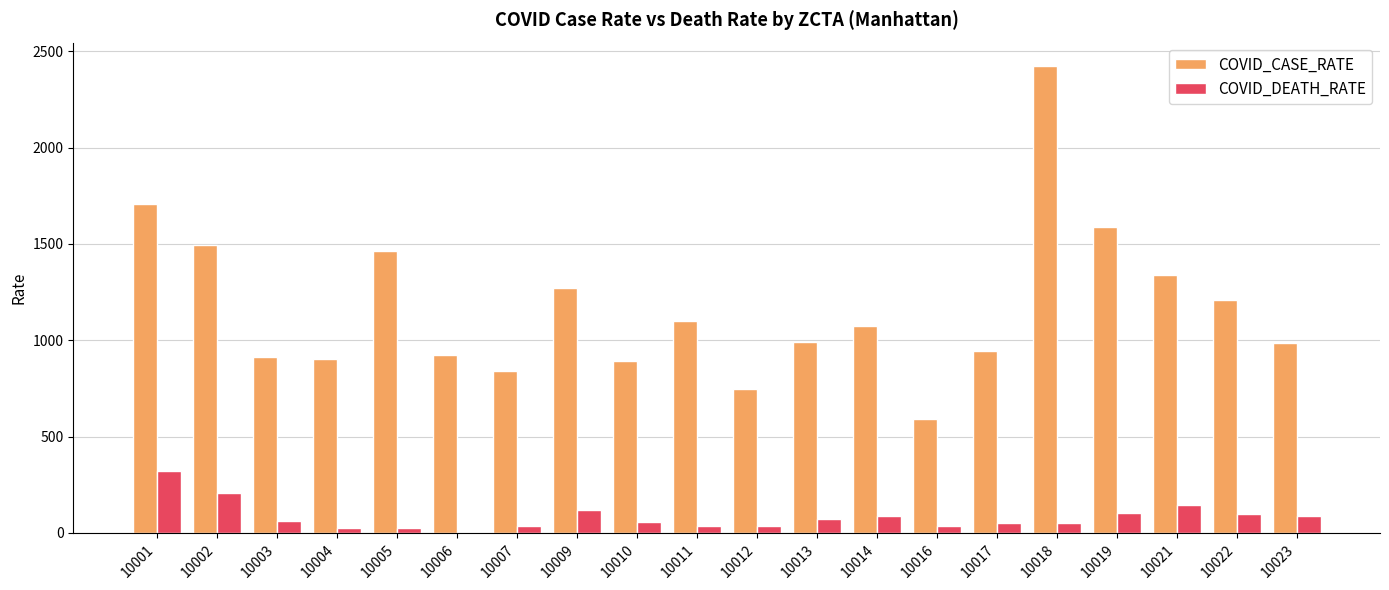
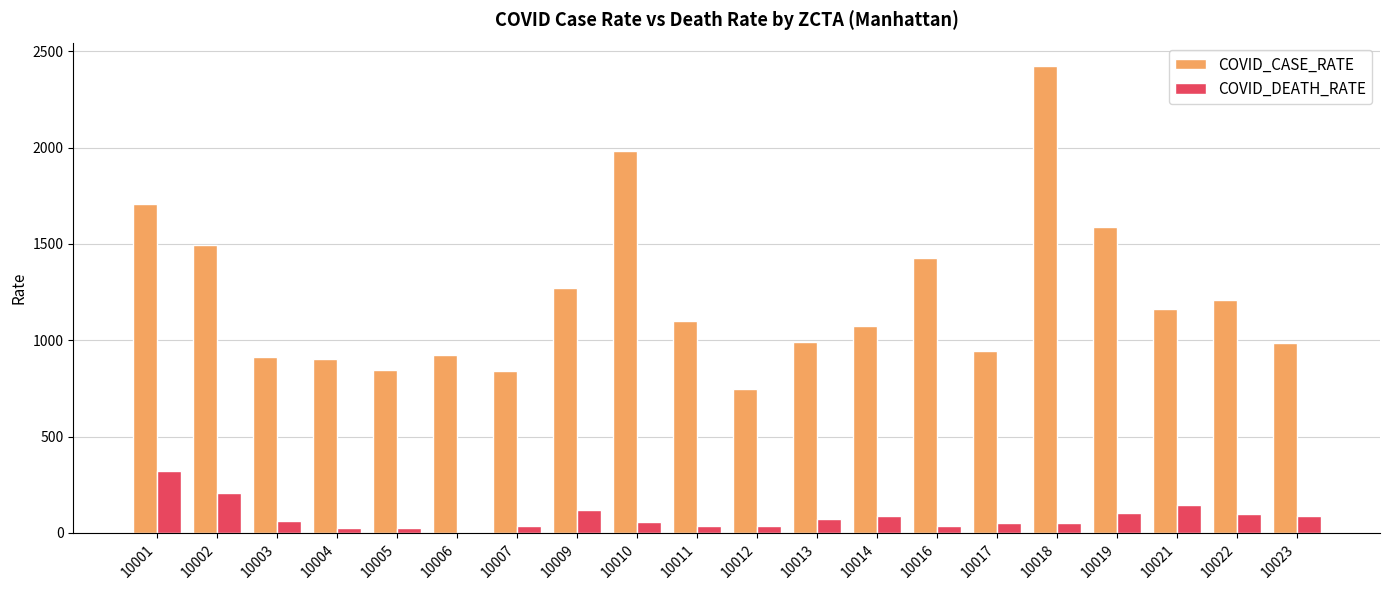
  {
    "COVID_CASE_RATE": {
      "10001": 1710,
      "10002": 1500,
      "10003": 910,
      "10004": 900,
-     "10005": 1460,
+     "10005": 850,
      "10006": 930,
      "10007": 840,
      "10009": 1270,
-     "10010": 890,
+     "10010": 1980,
      "10011": 1100,
      "10012": 750,
      "10013": 990,
      "10014": 1080,
-     "10016": 590,
+     "10016": 1430,
      "10017": 940,
      "10018": 2420,
      "10019": 1590,
-     "10021": 1340,
+     "10021": 1160,
      "10022": 1210,
      "10023": 980
    },
    "COVID_DEATH_RATE": {
      "10001": 320,
      "10002": 210,
      "10003": 60,
      "10004": 30,
      "10005": 20,
      "10006": 0,
      "10007": 40,
      "10009": 120,
      "10010": 60,
      "10011": 30,
      "10012": 40,
      "10013": 70,
      "10014": 90,
      "10016": 40,
      "10017": 50,
      "10018": 50,
      "10019": 100,
      "10021": 150,
      "10022": 100,
      "10023": 90
    }
  }
